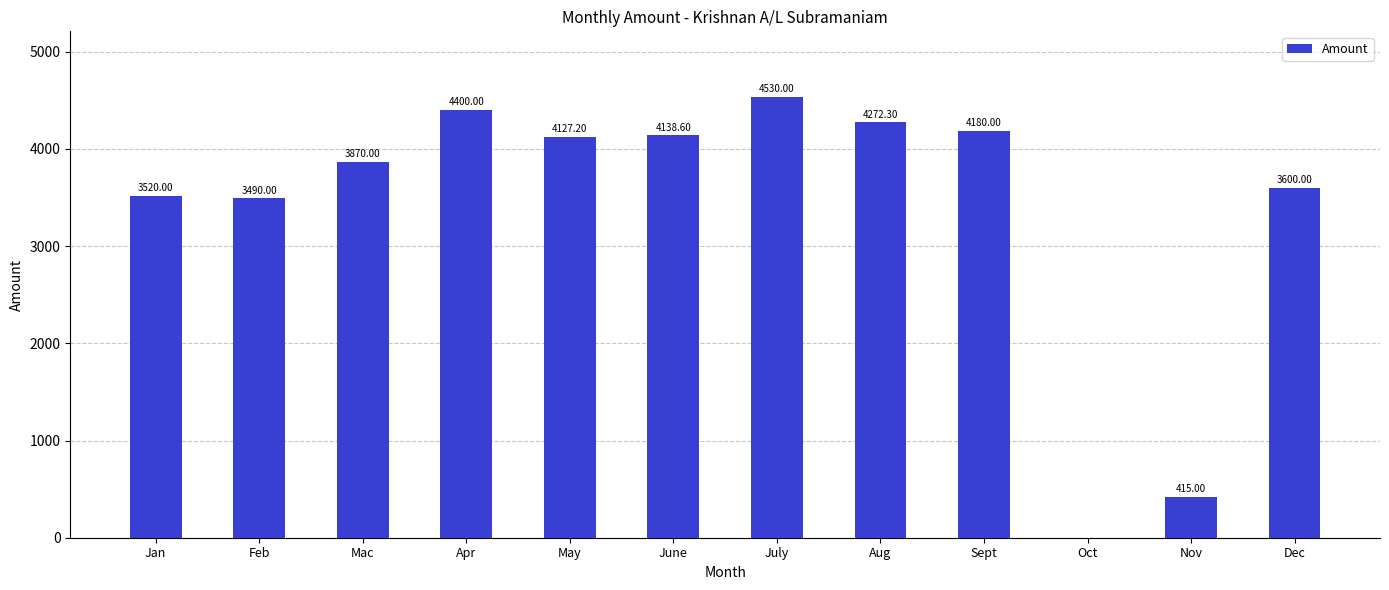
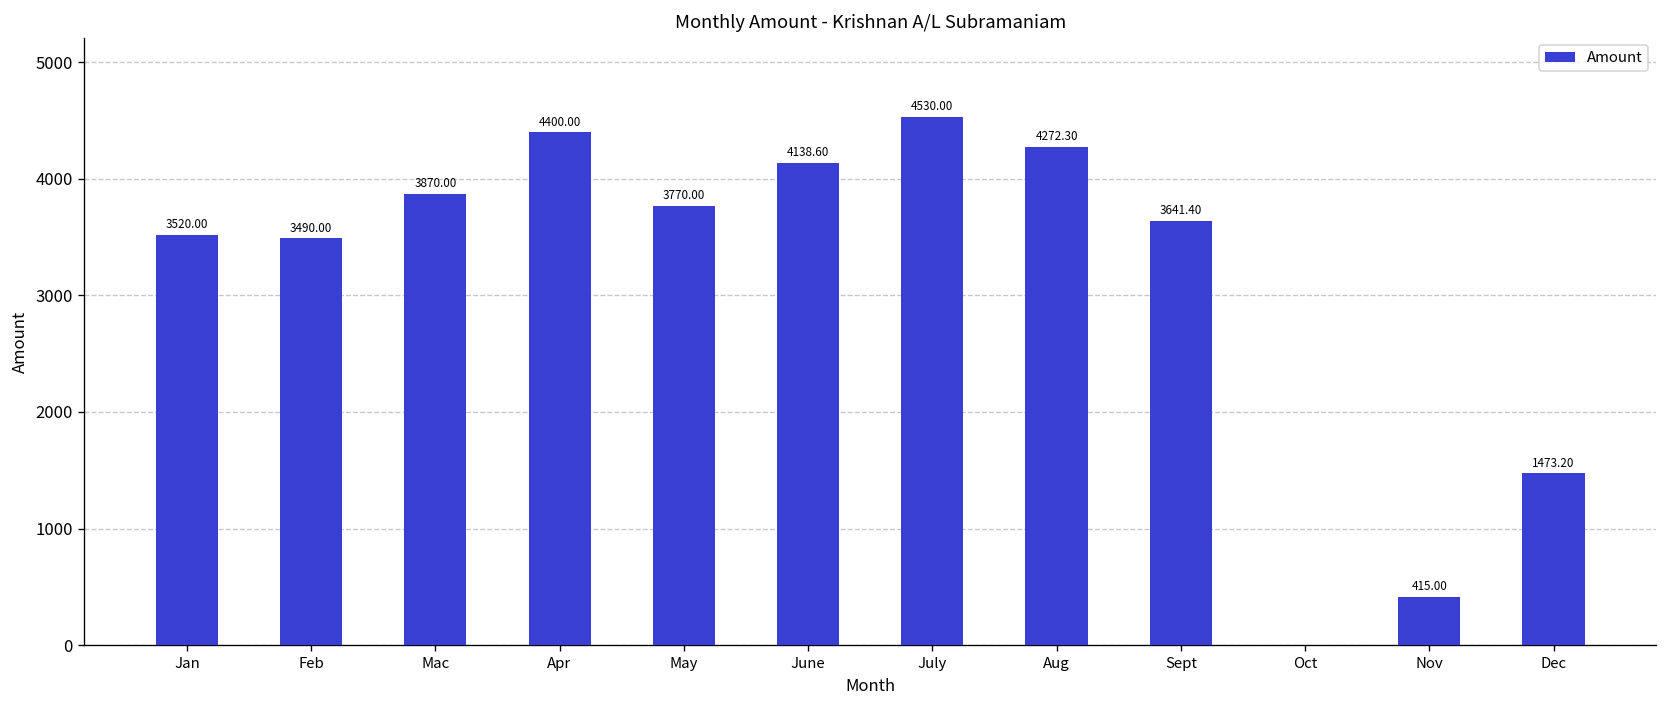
  {
    "Jan": 3520.00,
    "Feb": 3490.00,
    "Mac": 3870.00,
    "Apr": 4400.00,
-   "May": 4127.20,
+   "May": 3770.00,
    "June": 4138.60,
    "July": 4530.00,
    "Aug": 4272.30,
-   "Sept": 4180.00,
+   "Sept": 3641.40,
    "Nov": 415.00,
-   "Dec": 3600.00
+   "Dec": 1473.20
  }
